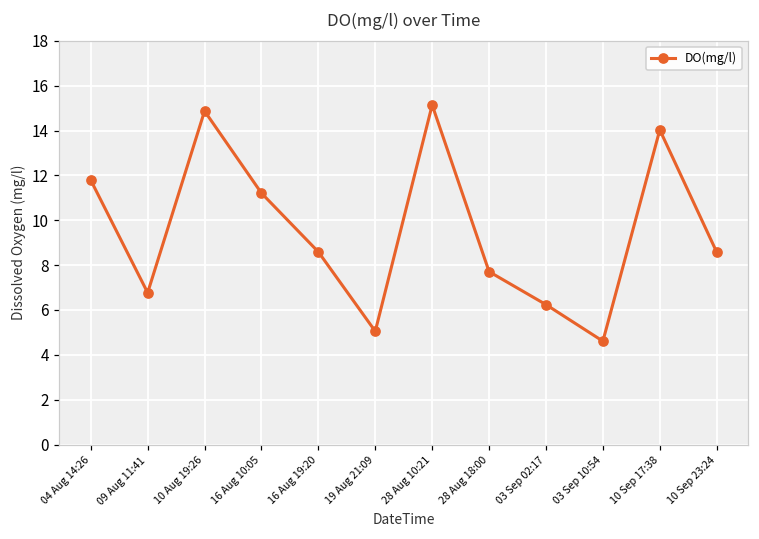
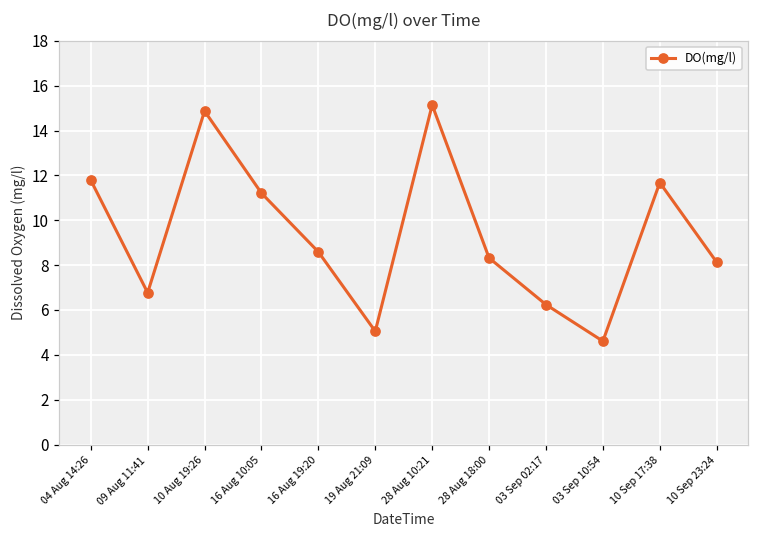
  {
    "04 Aug 14:26": 11.8,
    "09 Aug 11:41": 6.8,
    "10 Aug 19:26": 14.9,
    "16 Aug 10:05": 11.2,
    "16 Aug 19:20": 8.6,
    "19 Aug 21:09": 5.1,
    "28 Aug 10:21": 15.1,
-   "28 Aug 18:00": 7.7,
+   "28 Aug 18:00": 8.3,
    "03 Sep 02:17": 6.2,
    "03 Sep 10:54": 4.6,
-   "10 Sep 17:38": 14.0,
-   "10 Sep 23:24": 8.6
+   "10 Sep 17:38": 11.7,
+   "10 Sep 23:24": 8.1
  }
